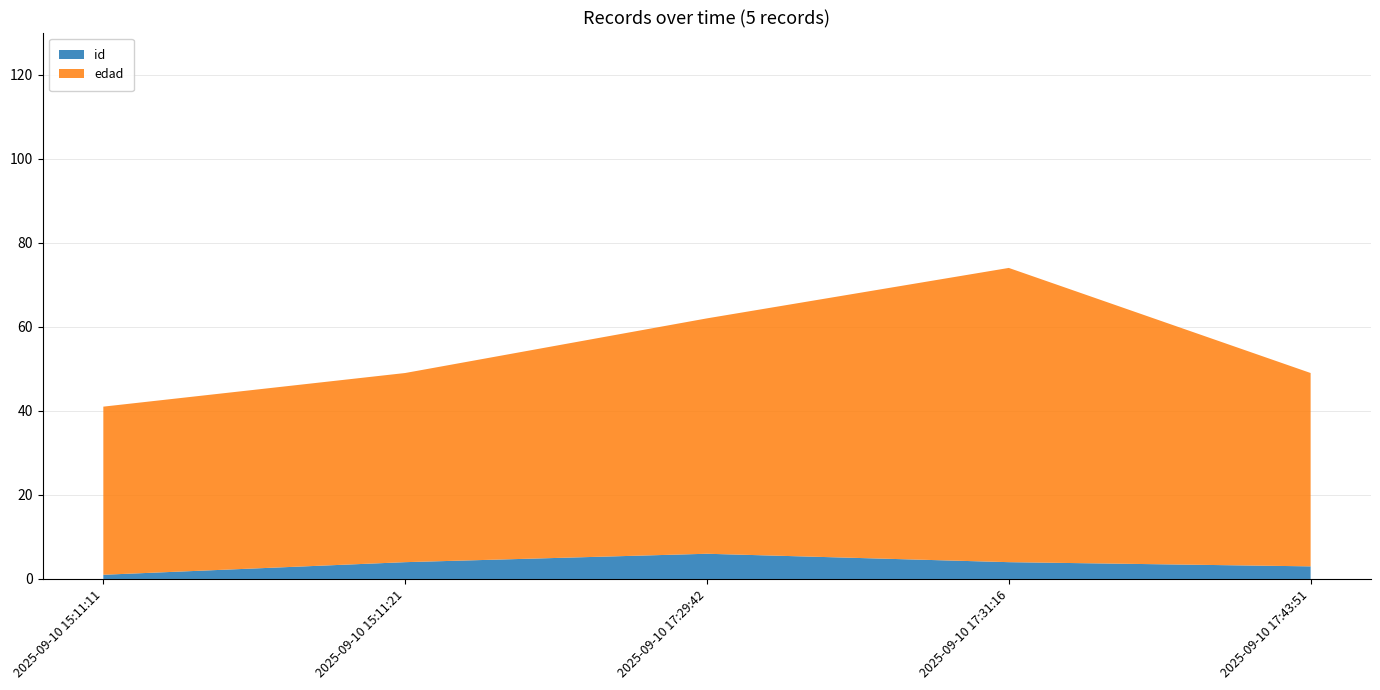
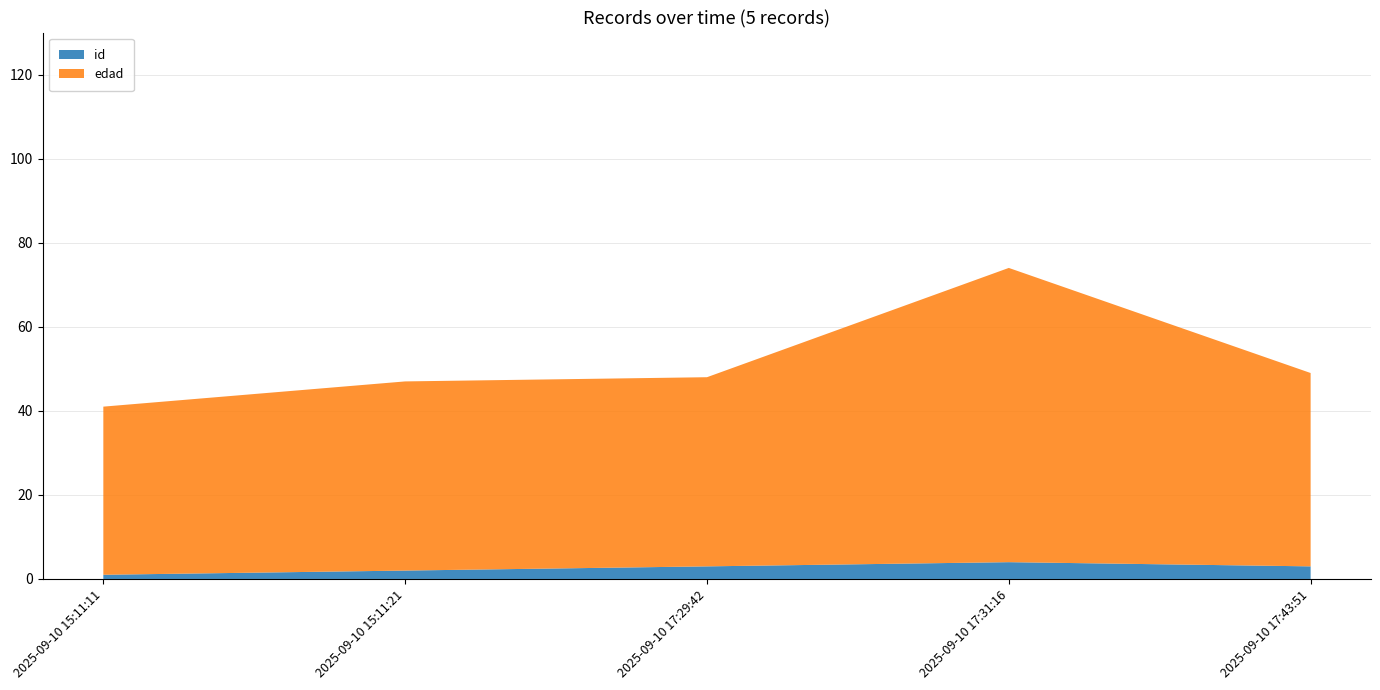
  {
    "id": {
      "2025-09-10 15:11:11": 1,
-     "2025-09-10 15:11:21": 4,
-     "2025-09-10 17:29:42": 6,
+     "2025-09-10 15:11:21": 2,
+     "2025-09-10 17:29:42": 3,
      "2025-09-10 17:31:16": 4,
      "2025-09-10 17:43:51": 3
    },
    "edad": {
      "2025-09-10 15:11:11": 40,
      "2025-09-10 15:11:21": 45,
-     "2025-09-10 17:29:42": 56,
+     "2025-09-10 17:29:42": 45,
      "2025-09-10 17:31:16": 70,
      "2025-09-10 17:43:51": 46
    }
  }
